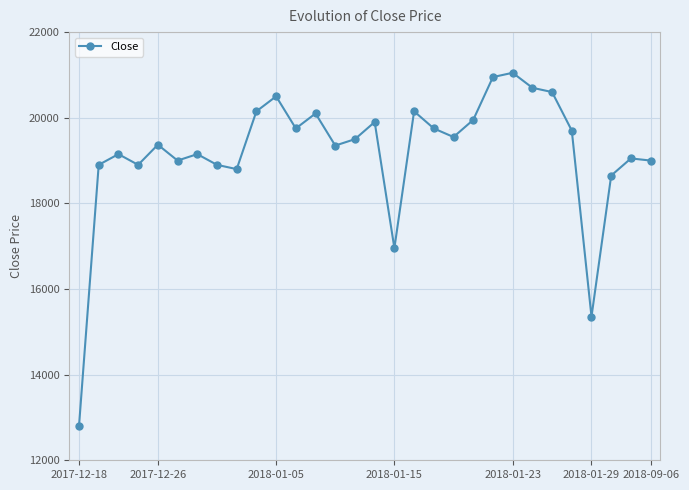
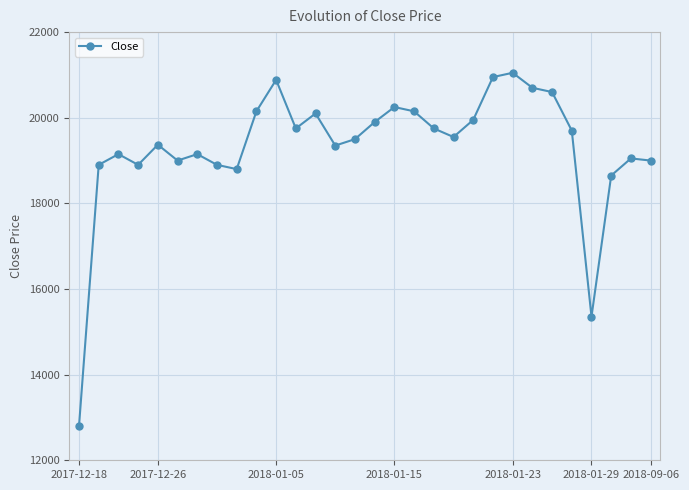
  {
    "2017-12-18": 12800,
    "2017-12-26": 19400,
-   "2018-01-05": 20500,
-   "2018-01-15": 17000,
+   "2018-01-05": 20900,
+   "2018-01-15": 20300,
    "2018-01-23": 21100,
    "2018-01-29": 15400,
    "2018-09-06": 19000
  }
